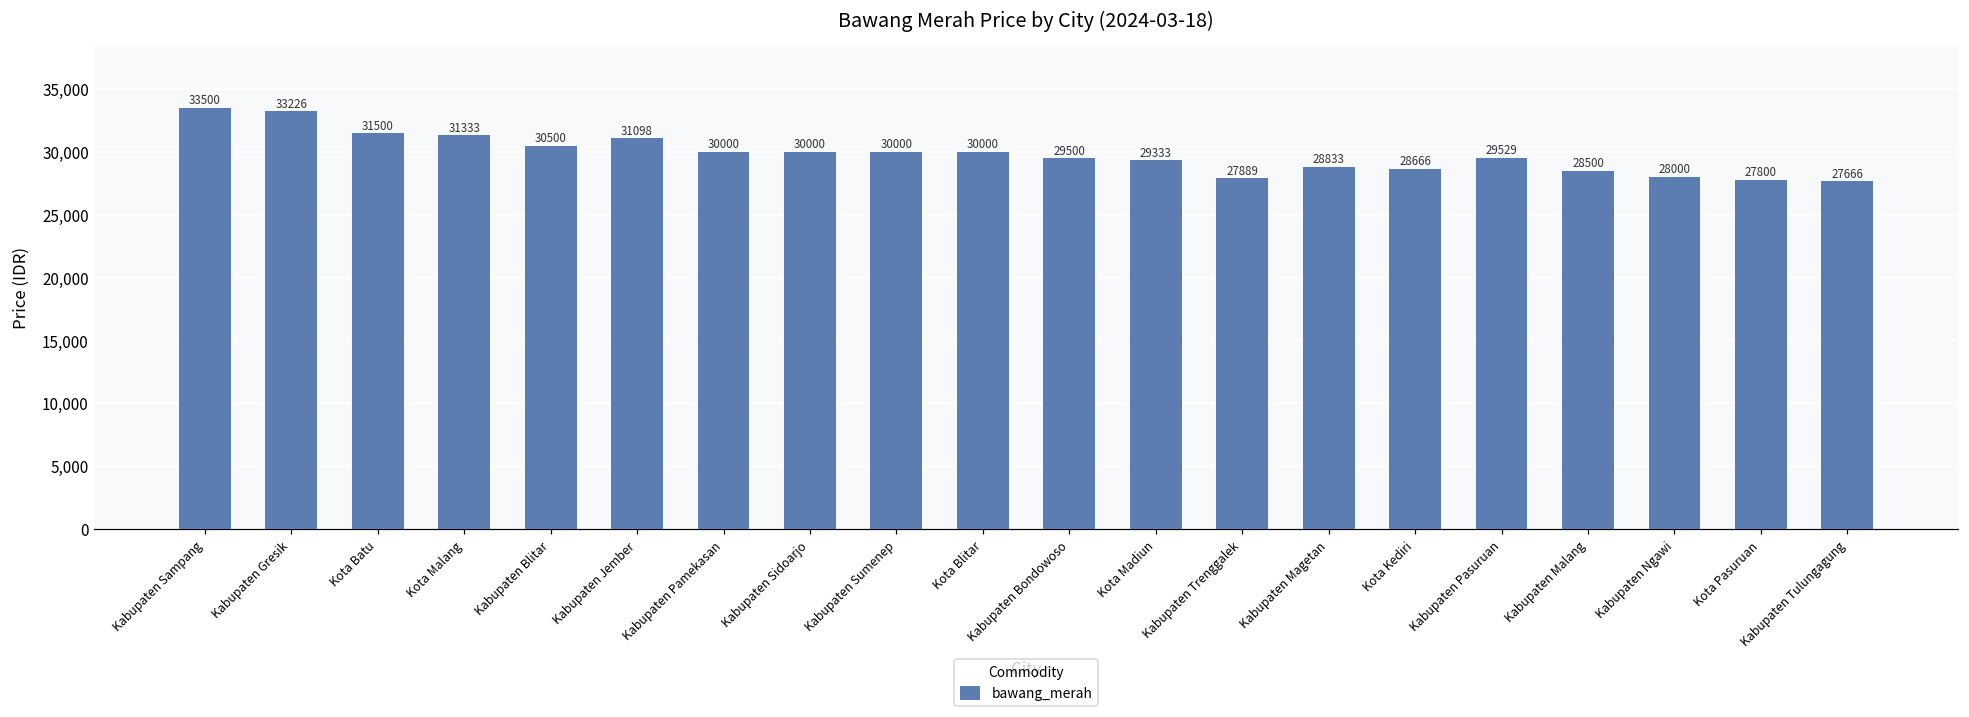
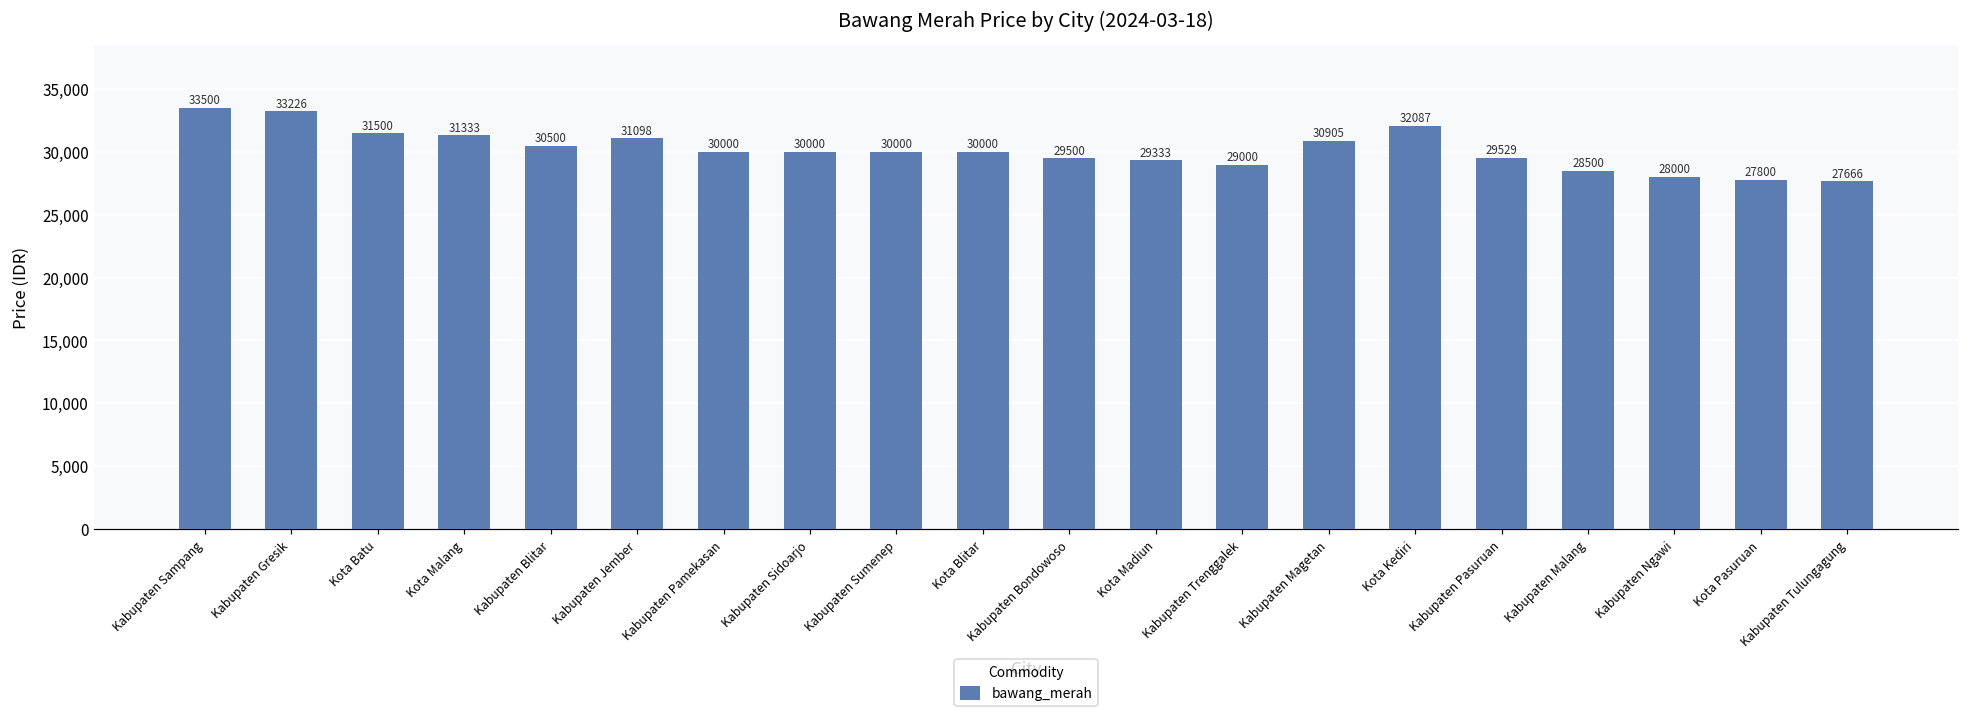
  {
    "Kabupaten Sampang": 33500,
    "Kabupaten Gresik": 33226,
    "Kota Batu": 31500,
    "Kota Malang": 31333,
    "Kabupaten Blitar": 30500,
    "Kabupaten Jember": 31098,
    "Kabupaten Pamekasan": 30000,
    "Kabupaten Sidoarjo": 30000,
    "Kabupaten Sumenep": 30000,
    "Kota Blitar": 30000,
    "Kabupaten Bondowoso": 29500,
    "Kota Madiun": 29333,
-   "Kabupaten Trenggalek": 27889,
-   "Kabupaten Magetan": 28833,
-   "Kota Kediri": 28666,
+   "Kabupaten Trenggalek": 29000,
+   "Kabupaten Magetan": 30905,
+   "Kota Kediri": 32087,
    "Kabupaten Pasuruan": 29529,
    "Kabupaten Malang": 28500,
    "Kabupaten Ngawi": 28000,
    "Kota Pasuruan": 27800,
    "Kabupaten Tulungagung": 27666
  }
